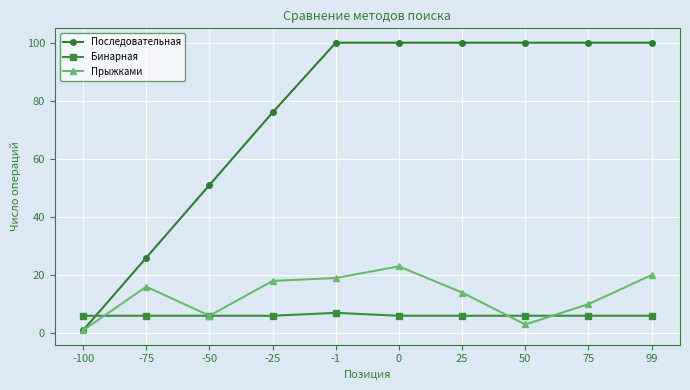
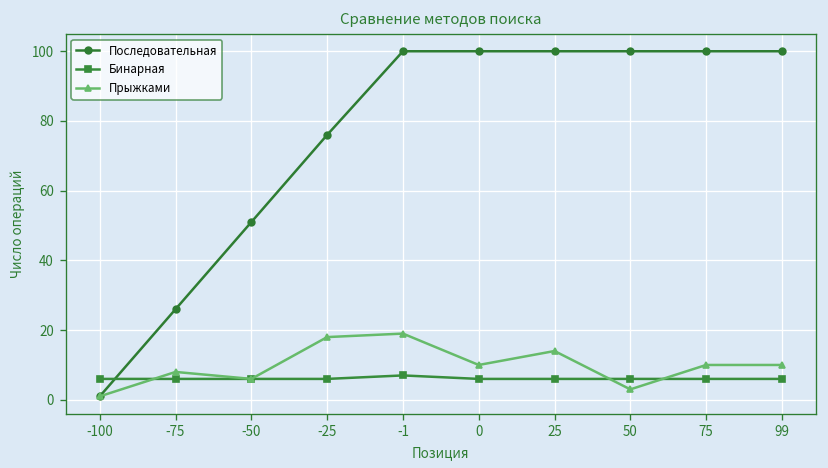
  {
    "Прыжками": {
-     "-75": 16,
+     "-75": 8,
      "-25": 18,
      "-1": 19,
-     "0": 23,
+     "0": 10,
      "25": 14,
      "50": 3,
      "75": 10,
-     "99": 20
+     "99": 10
    }
  }
